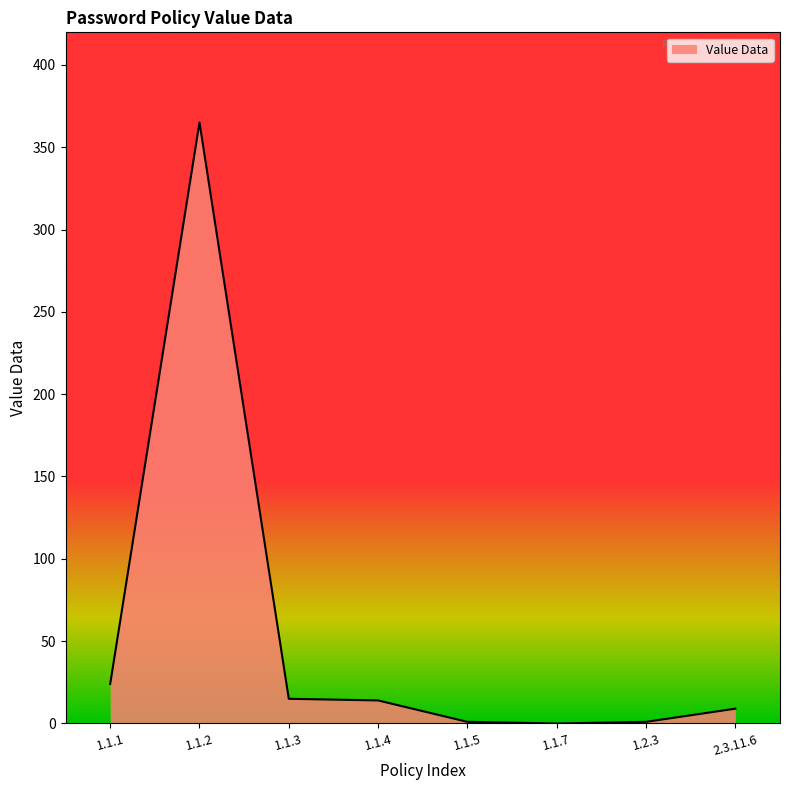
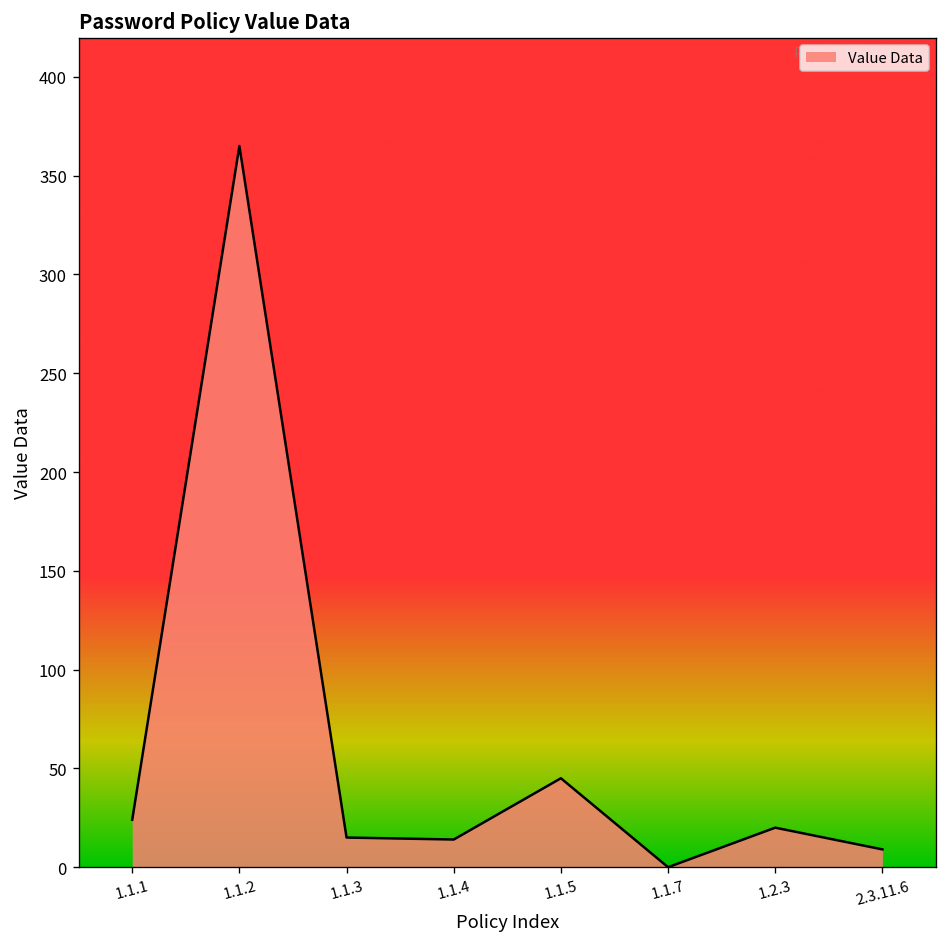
  {
    "1.1.1": 24,
    "1.1.2": 365,
    "1.1.3": 15,
    "1.1.4": 14,
-   "1.1.5": 1,
+   "1.1.5": 45,
    "1.1.7": 0,
-   "1.2.3": 1,
+   "1.2.3": 20,
    "2.3.11.6": 9
  }
